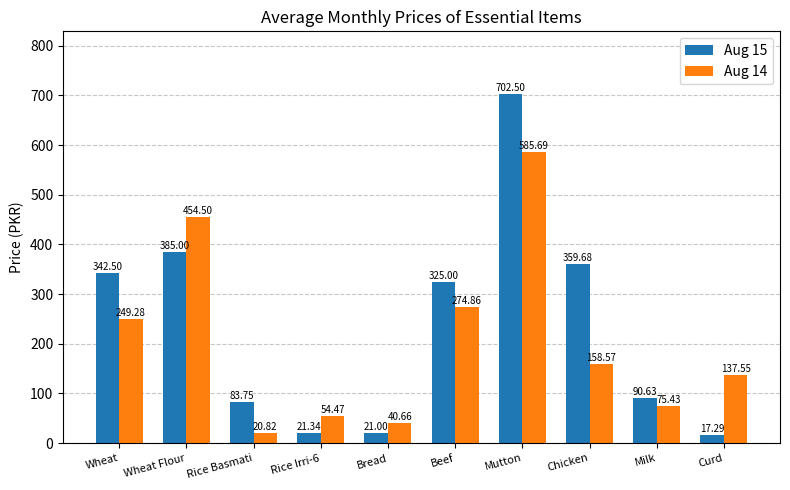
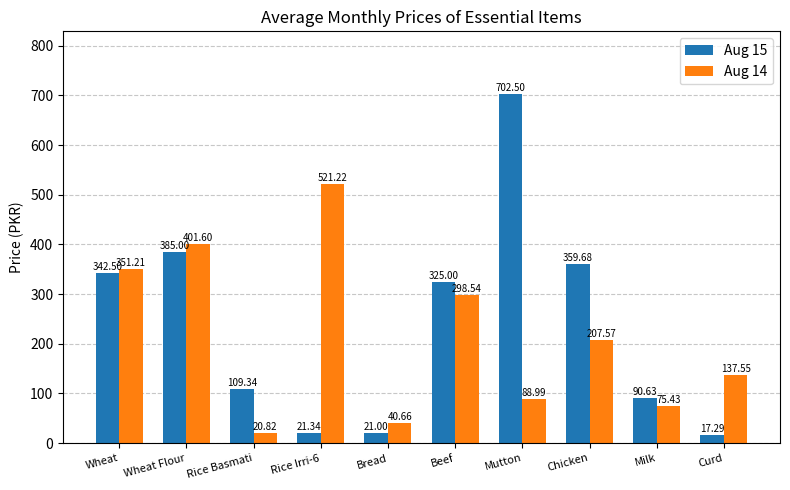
  {
    "Aug 15": {
      "Wheat": 342.50,
      "Wheat Flour": 385.00,
-     "Rice Basmati": 83.75,
+     "Rice Basmati": 109.34,
      "Rice Irri-6": 21.34,
      "Bread": 21.00,
      "Beef": 325.00,
      "Mutton": 702.50,
      "Chicken": 359.68,
      "Milk": 90.63,
      "Curd": 17.29
    },
    "Aug 14": {
-     "Wheat": 249.28,
-     "Wheat Flour": 454.50,
+     "Wheat": 351.21,
+     "Wheat Flour": 401.60,
      "Rice Basmati": 20.82,
-     "Rice Irri-6": 54.47,
+     "Rice Irri-6": 521.22,
      "Bread": 40.66,
-     "Beef": 274.86,
-     "Mutton": 585.69,
-     "Chicken": 158.57,
+     "Beef": 298.54,
+     "Mutton": 88.99,
+     "Chicken": 207.57,
      "Milk": 75.43,
      "Curd": 137.55
    }
  }
